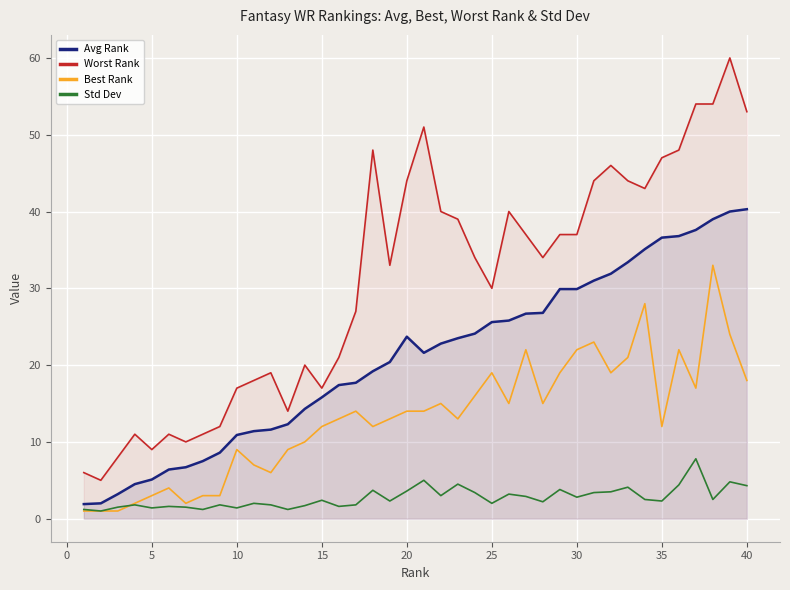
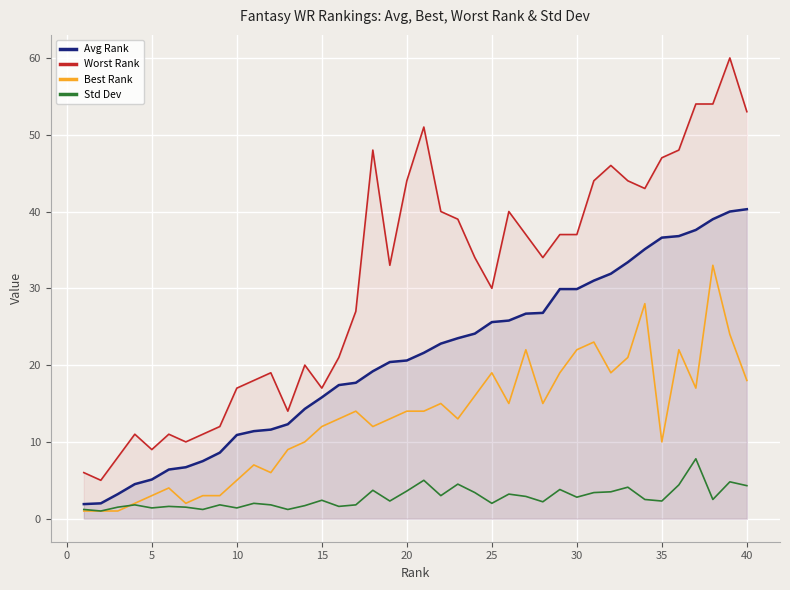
  {
    "Avg Rank": {
      "5": 5,
      "10": 11,
      "15": 16,
-     "20": 24,
+     "20": 21,
      "25": 26,
      "30": 30,
      "35": 37,
      "40": 40
    },
    "Worst Rank": {
      "5": 9,
      "10": 17,
      "15": 17,
      "20": 44,
      "25": 30,
      "30": 37,
      "35": 47,
      "40": 53
    },
    "Best Rank": {
      "5": 3,
-     "10": 9,
+     "10": 5,
      "15": 12,
      "20": 14,
      "25": 19,
      "30": 22,
-     "35": 12,
+     "35": 10,
      "40": 18
    },
    "Std Dev": {
      "5": 1,
      "10": 1,
      "15": 2,
      "20": 4,
      "25": 2,
      "30": 3,
      "35": 2,
      "40": 4
    }
  }
